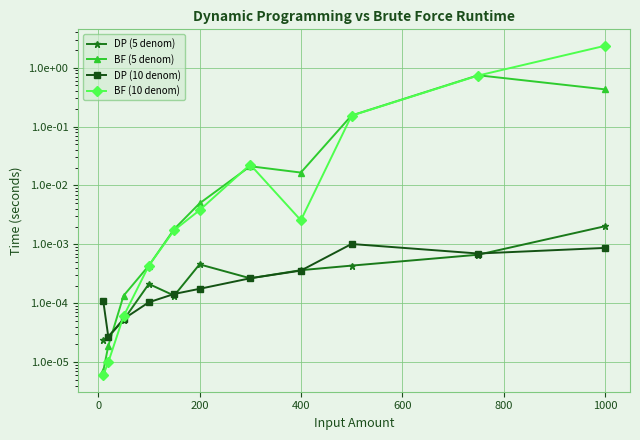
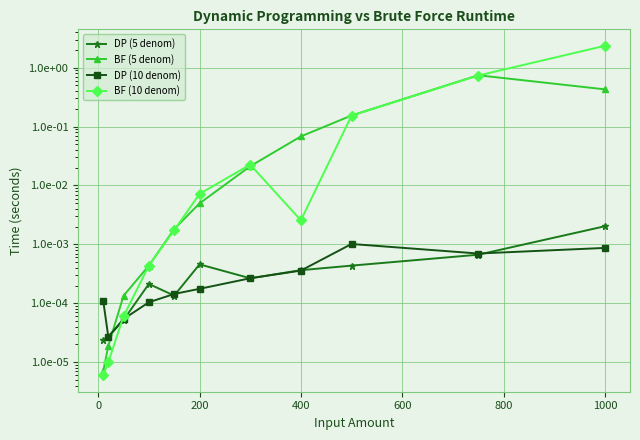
  {
    "BF (5 denom)": {
      "200": 0.005,
-     "400": 0.017,
+     "400": 0.07,
      "1000": 0.4
    },
    "BF (10 denom)": {
-     "200": 0.004,
+     "200": 0.007,
      "400": 0.003,
      "1000": 2.4
    }
  }
